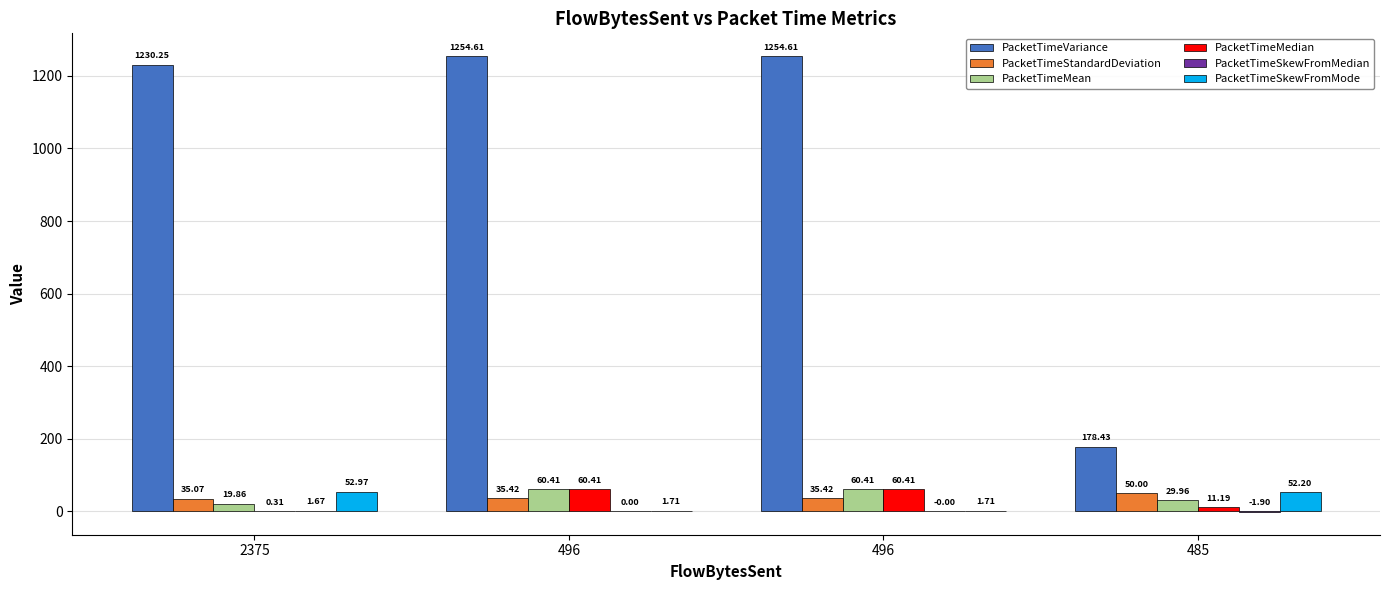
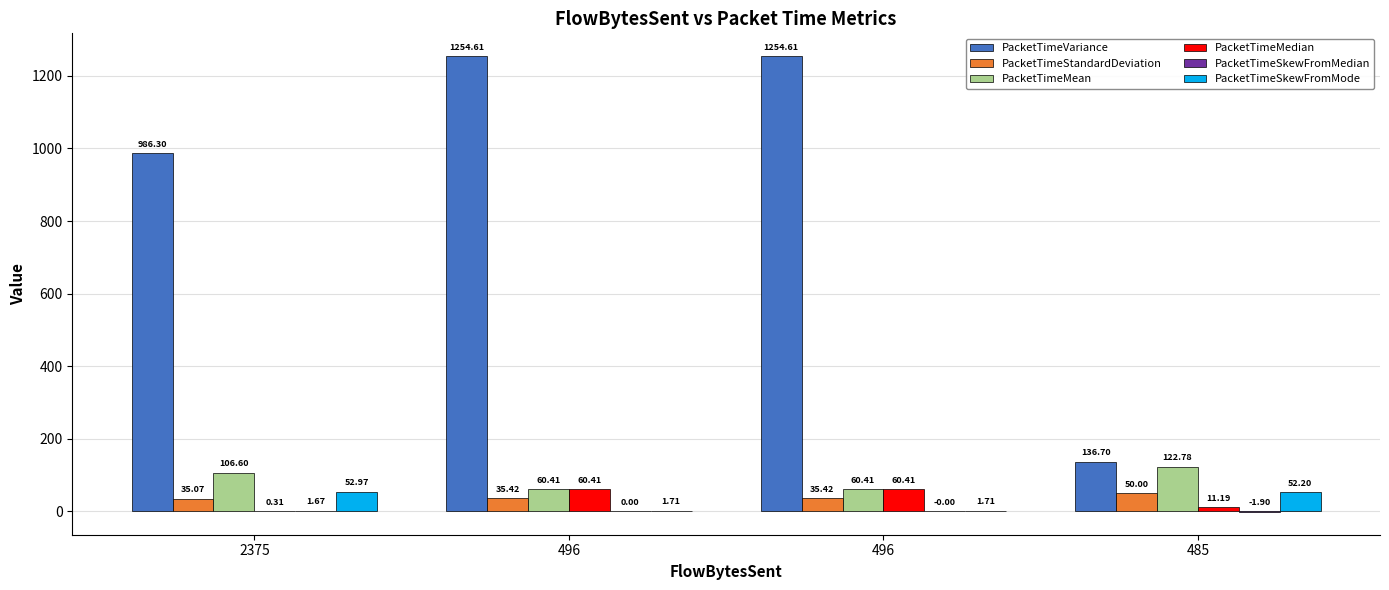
  {
    "PacketTimeVariance": {
-     "2375": 1230.25,
-     "485": 178.43
+     "2375": 986.30,
+     "485": 136.70
    },
    "PacketTimeStandardDeviation": {
      "2375": 35.07,
      "485": 50.00
    },
    "PacketTimeMean": {
-     "2375": 19.86,
-     "485": 29.96
+     "2375": 106.60,
+     "485": 122.78
    },
    "PacketTimeMedian": {
      "2375": 0.31,
      "485": 11.19
    },
    "PacketTimeSkewFromMedian": {
      "2375": 1.67,
      "485": -1.90
    },
    "PacketTimeSkewFromMode": {
      "2375": 52.97,
      "485": 52.20
    }
  }
